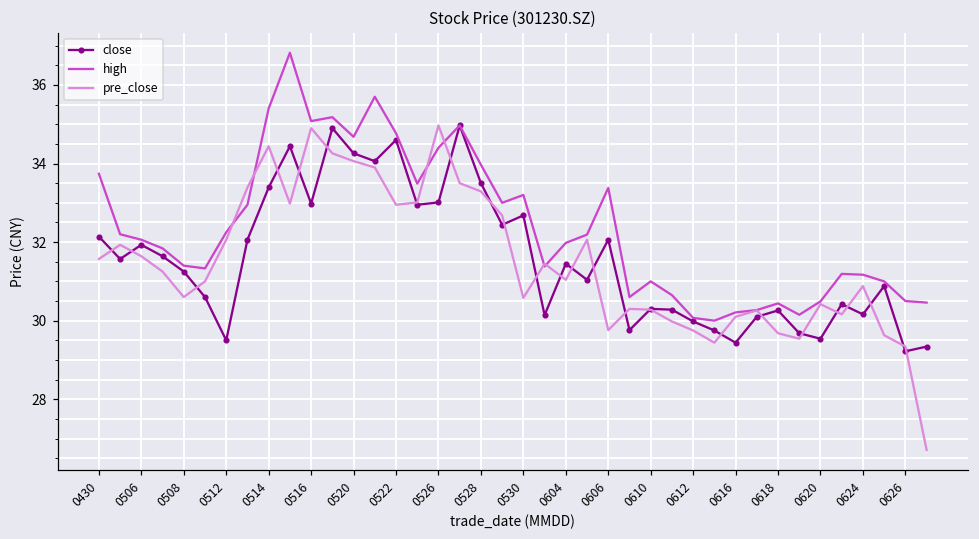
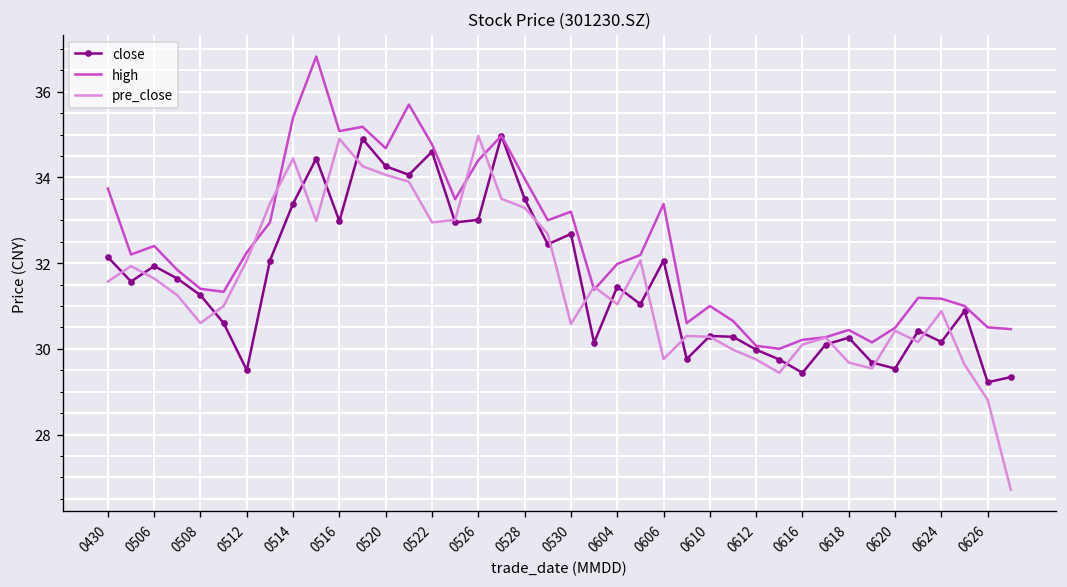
  {
    "close": {
      "0430": 32.1,
      "0506": 31.9,
      "0508": 31.3,
      "0512": 29.5,
      "0514": 33.4,
      "0516": 33.0,
      "0520": 34.3,
      "0522": 34.6,
      "0526": 33.0,
      "0528": 33.5,
      "0530": 32.7,
      "0604": 31.5,
      "0606": 32.1,
      "0612": 30.0,
      "0616": 29.4,
      "0618": 30.3,
      "0620": 29.5,
      "0624": 30.2,
      "0626": 29.2
    },
    "high": {
      "0430": 33.7,
-     "0506": 32.1,
+     "0506": 32.4,
      "0508": 31.4,
      "0512": 32.3,
      "0514": 35.4,
      "0516": 35.1,
      "0520": 34.7,
      "0522": 34.8,
      "0526": 34.4,
      "0528": 34.0,
      "0530": 33.2,
      "0604": 32.0,
      "0606": 33.4,
      "0610": 31.0,
      "0612": 30.1,
      "0616": 30.2,
      "0618": 30.4,
      "0624": 31.2,
      "0626": 30.5
    },
    "pre_close": {
      "0430": 31.6,
      "0506": 31.6,
      "0508": 30.6,
      "0512": 32.1,
      "0514": 34.4,
      "0516": 34.9,
      "0520": 34.1,
      "0522": 33.0,
      "0526": 35.0,
      "0528": 33.3,
      "0530": 30.6,
      "0604": 31.0,
      "0606": 29.8,
      "0612": 29.8,
      "0616": 30.1,
      "0618": 29.7,
      "0624": 30.9,
-     "0626": 29.3
+     "0626": 28.8
    }
  }
